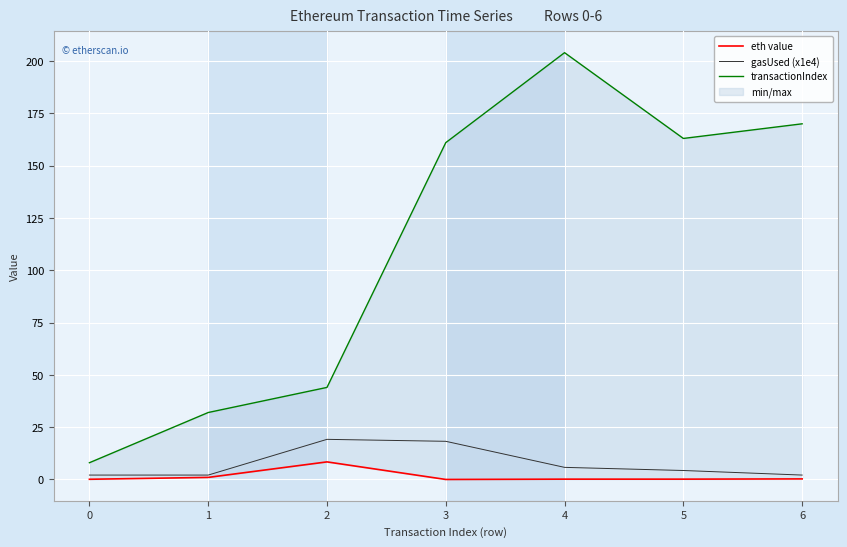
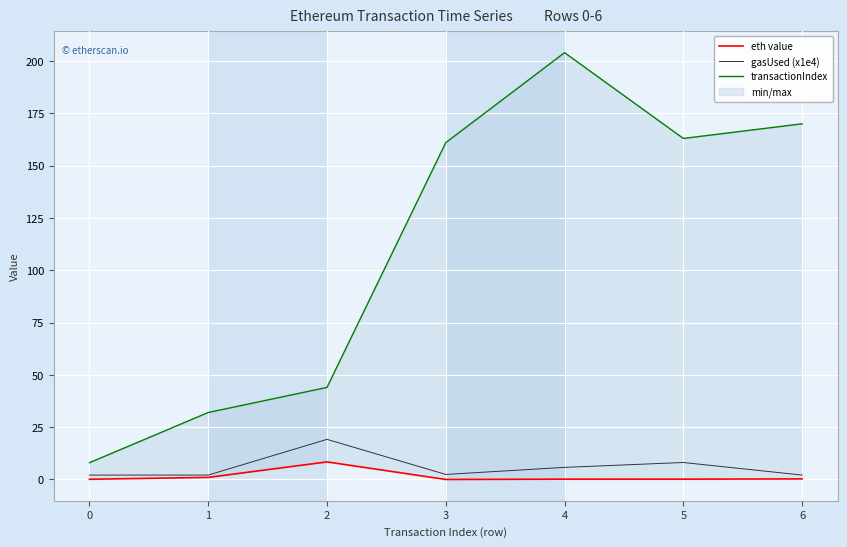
  {
    "eth value": {
      "0": 0,
      "2": 8,
      "3": 0,
      "4": 0,
      "5": 0,
      "6": 0
    },
    "gasUsed (x1e4)": {
      "0": 2,
      "2": 19,
-     "3": 18,
+     "3": 2,
      "4": 6,
-     "5": 4,
+     "5": 8,
      "6": 2
    },
    "min/max": {
      "0": 8,
      "1": 32,
      "2": 44,
      "3": 161,
      "4": 204,
      "5": 163,
      "6": 170
    }
  }
